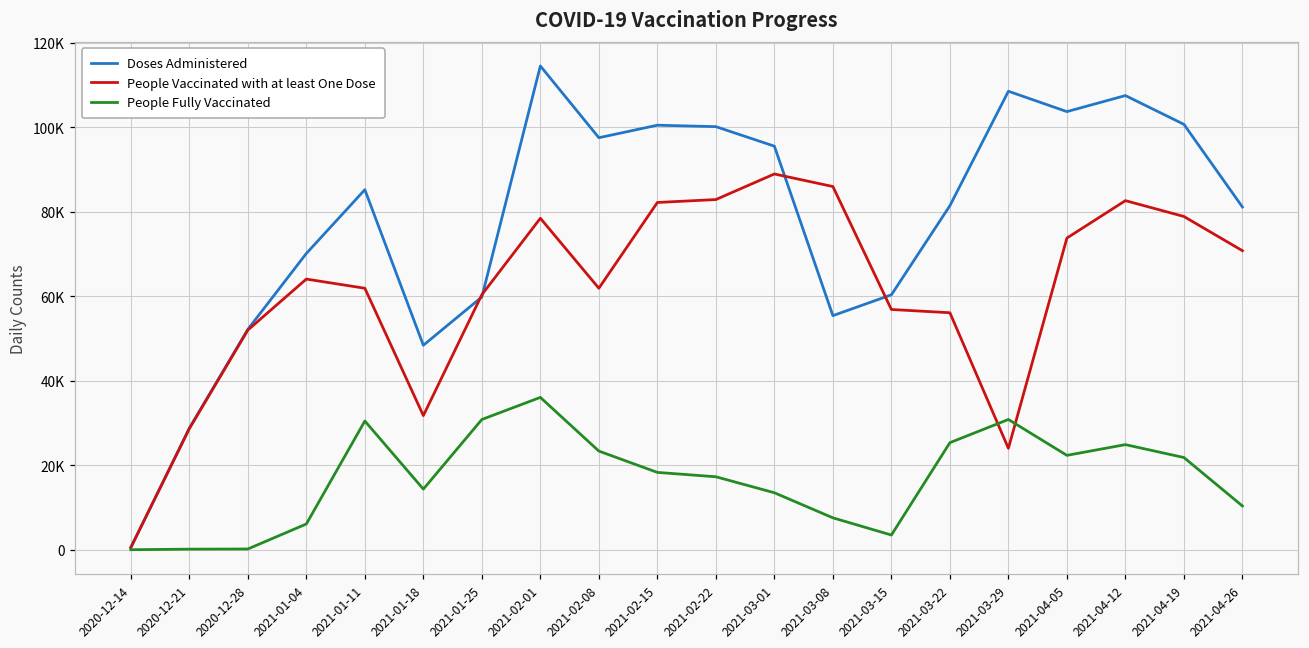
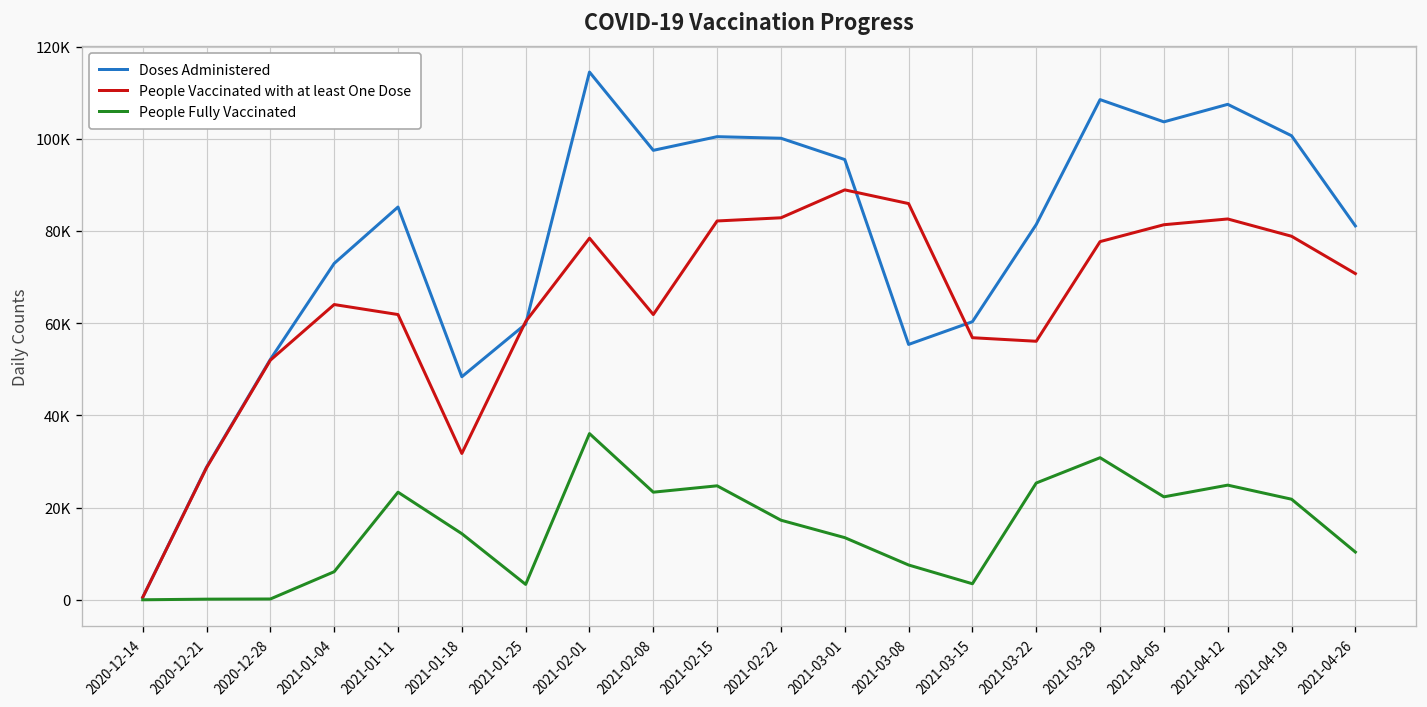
  {
    "Doses Administered": {
-     "2021-01-04": 70000,
+     "2021-01-04": 73000,
      "2021-01-11": 85000,
      "2021-01-18": 48000,
      "2021-02-01": 114000,
      "2021-02-08": 97000,
      "2021-02-15": 100000,
      "2021-02-22": 100000,
      "2021-03-01": 95000,
      "2021-03-08": 55000,
      "2021-03-15": 60000,
      "2021-03-22": 81000,
      "2021-03-29": 108000,
      "2021-04-05": 104000,
      "2021-04-12": 107000,
      "2021-04-19": 101000,
      "2021-04-26": 81000
    },
    "People Vaccinated with at least One Dose": {
      "2021-01-04": 64000,
      "2021-01-11": 62000,
      "2021-01-18": 32000,
      "2021-02-01": 78000,
      "2021-02-08": 62000,
      "2021-02-15": 82000,
      "2021-02-22": 83000,
      "2021-03-01": 89000,
      "2021-03-08": 86000,
      "2021-03-15": 57000,
      "2021-03-22": 56000,
-     "2021-03-29": 24000,
-     "2021-04-05": 74000,
+     "2021-03-29": 78000,
+     "2021-04-05": 81000,
      "2021-04-12": 83000,
      "2021-04-19": 79000,
      "2021-04-26": 71000
    },
    "People Fully Vaccinated": {
      "2020-12-21": 0,
      "2020-12-28": 0,
      "2021-01-04": 6000,
-     "2021-01-11": 30000,
+     "2021-01-11": 23000,
      "2021-01-18": 14000,
-     "2021-01-25": 31000,
+     "2021-01-25": 3000,
      "2021-02-01": 36000,
      "2021-02-08": 23000,
-     "2021-02-15": 18000,
+     "2021-02-15": 25000,
      "2021-02-22": 17000,
      "2021-03-01": 13000,
      "2021-03-08": 8000,
      "2021-03-15": 3000,
      "2021-03-22": 25000,
      "2021-03-29": 31000,
      "2021-04-05": 22000,
      "2021-04-12": 25000,
      "2021-04-19": 22000,
      "2021-04-26": 10000
    }
  }
